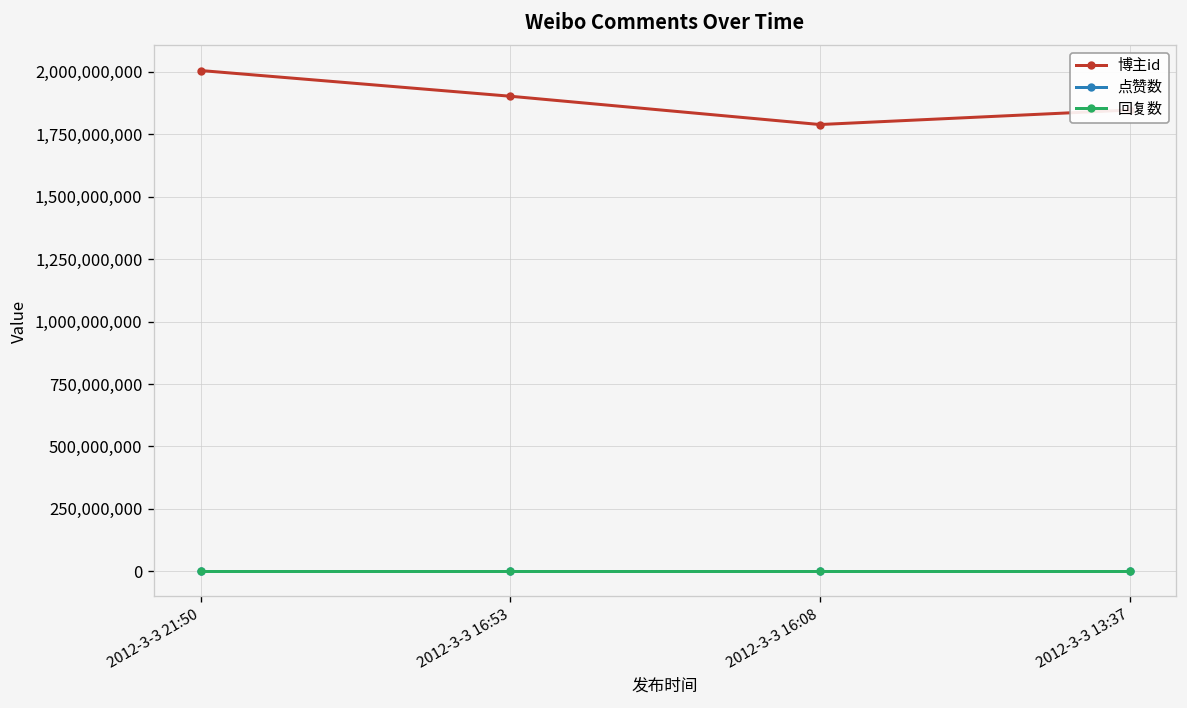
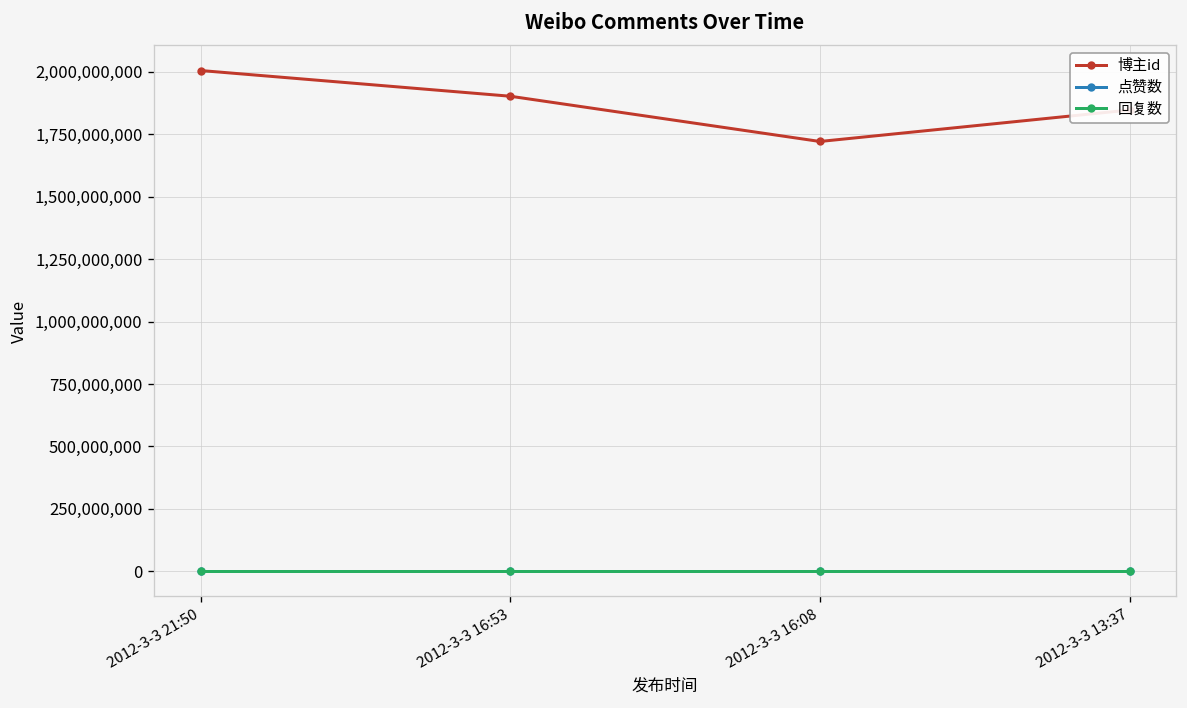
  {
    "博主id": {
      "2012-3-3 21:50": "2,000,000,000",
      "2012-3-3 16:53": "1,900,000,000",
-     "2012-3-3 16:08": "1,790,000,000"
+     "2012-3-3 16:08": "1,720,000,000"
    },
    "回复数": {
      "2012-3-3 21:50": "0",
      "2012-3-3 16:53": "0",
      "2012-3-3 16:08": "0",
      "2012-3-3 13:37": "0"
    }
  }
